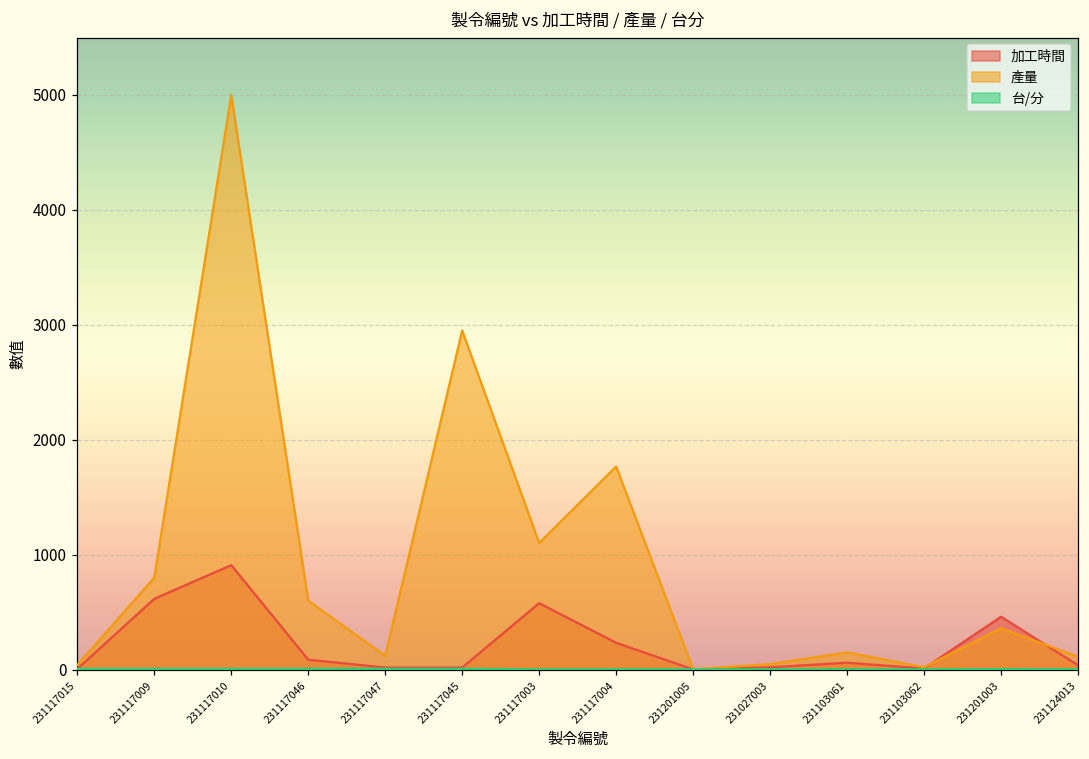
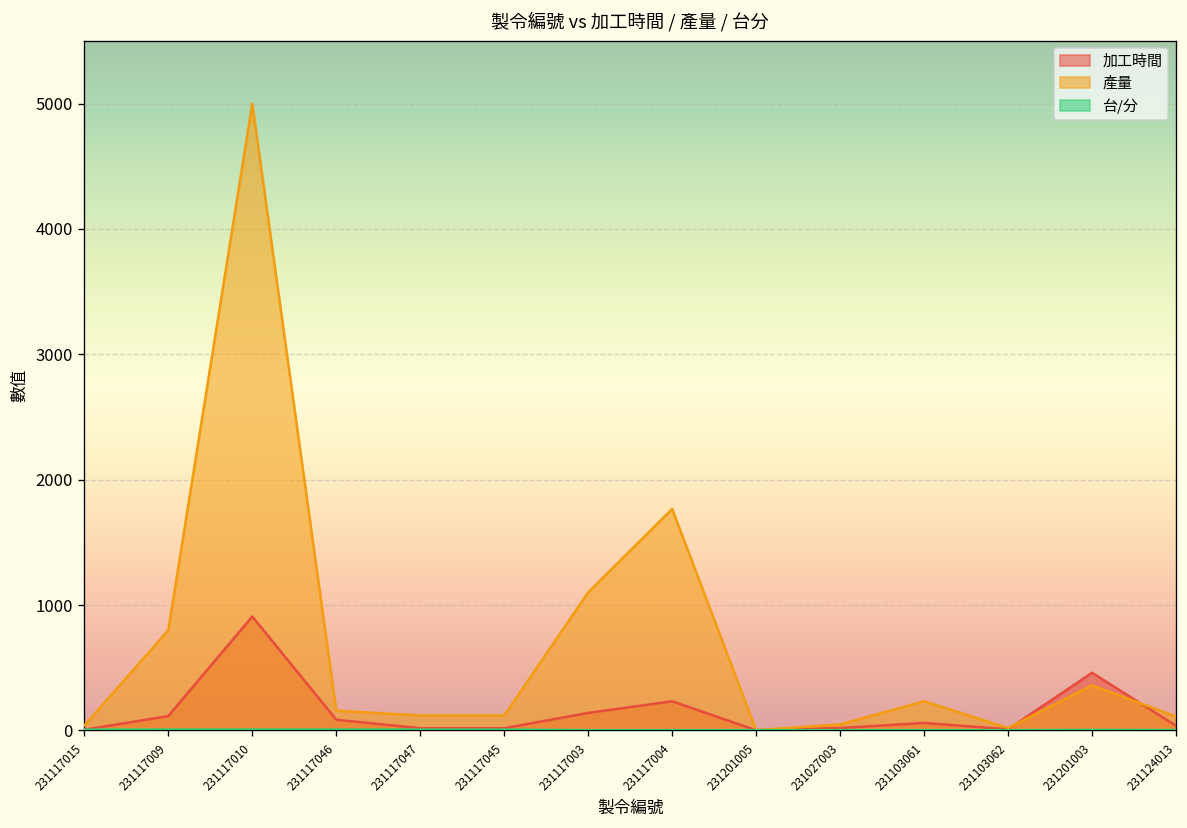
  {
    "加工時間": {
-     "231117009": 620,
+     "231117009": 120,
      "231117010": 910,
      "231117046": 90,
-     "231117003": 580,
+     "231117003": 140,
      "231117004": 230,
      "231103061": 60,
      "231201003": 460,
      "231124013": 40
    },
    "產量": {
      "231117015": 40,
      "231117009": 800,
      "231117010": 5000,
-     "231117046": 600,
+     "231117046": 160,
      "231117047": 120,
-     "231117045": 2950,
+     "231117045": 120,
      "231117003": 1100,
      "231117004": 1770,
      "231027003": 50,
-     "231103061": 150,
+     "231103061": 230,
      "231201003": 360,
      "231124013": 110
    },
    "台/分": {
      "231117009": 10,
      "231117010": 10,
      "231117046": 10,
      "231117003": 0,
      "231117004": 0,
      "231103061": 0,
      "231201003": 0,
      "231124013": 0
    }
  }
